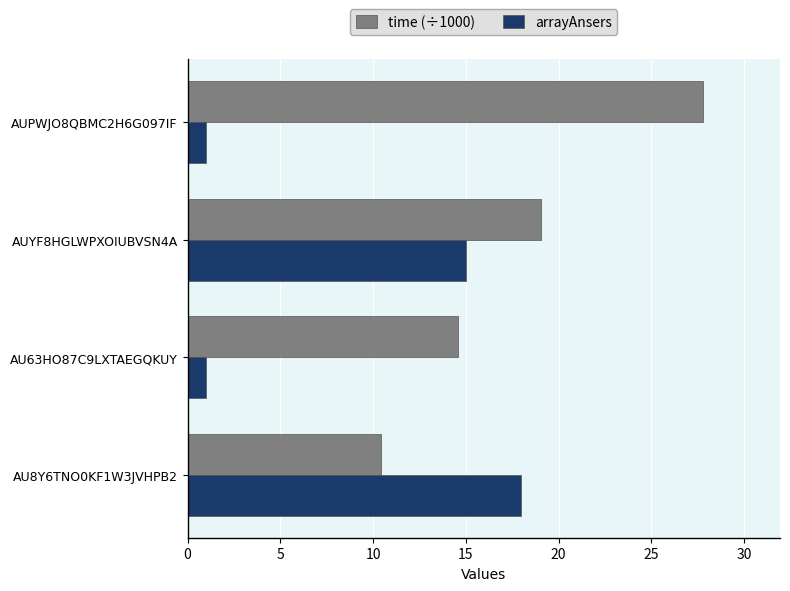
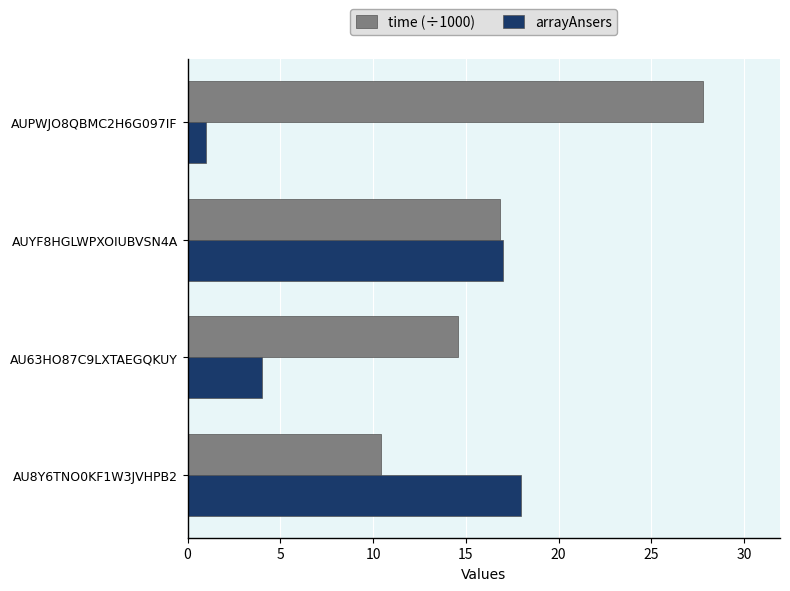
  {
    "time (÷1000)": {
      "AUPWJO8QBMC2H6G097IF": 27.8,
-     "AUYF8HGLWPXOIUBVSN4A": 19.0,
+     "AUYF8HGLWPXOIUBVSN4A": 16.8,
      "AU63HO87C9LXTAEGQKUY": 14.6,
      "AU8Y6TNO0KF1W3JVHPB2": 10.4
    },
    "arrayAnsers": {
      "AUPWJO8QBMC2H6G097IF": 1,
-     "AUYF8HGLWPXOIUBVSN4A": 15,
-     "AU63HO87C9LXTAEGQKUY": 1,
+     "AUYF8HGLWPXOIUBVSN4A": 17,
+     "AU63HO87C9LXTAEGQKUY": 4,
      "AU8Y6TNO0KF1W3JVHPB2": 18
    }
  }
